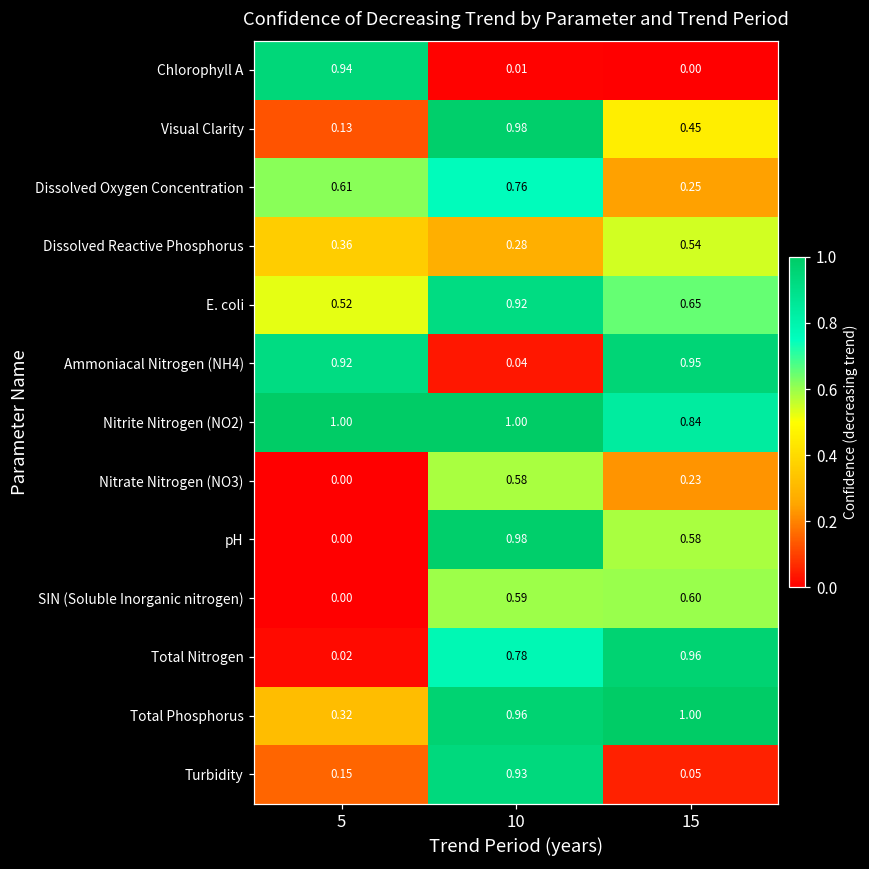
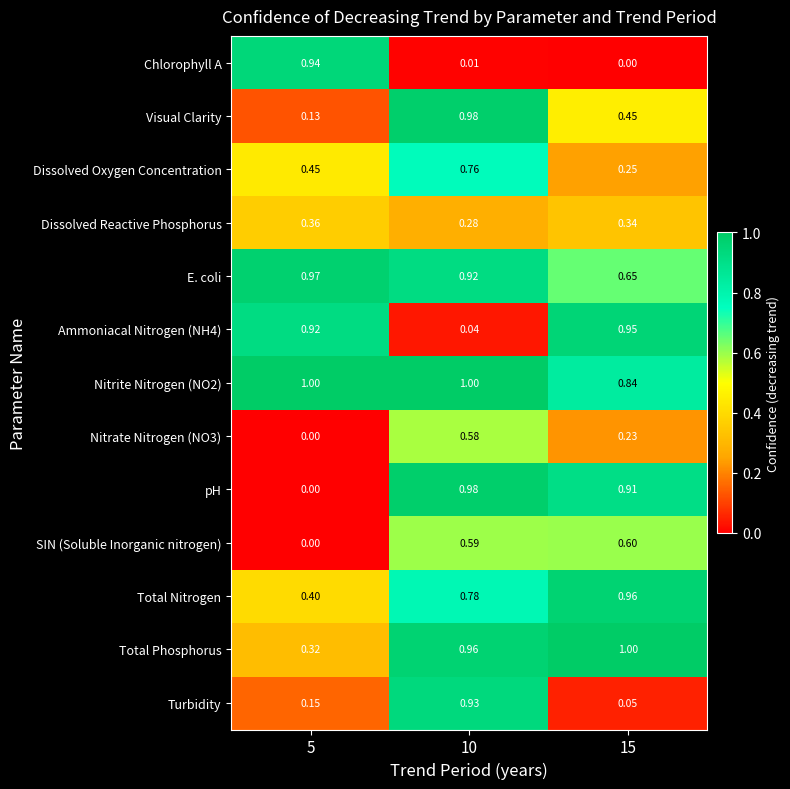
  {
    "Chlorophyll A": {
      "5": 0.94,
      "10": 0.01,
      "15": 0.00
    },
    "Visual Clarity": {
      "5": 0.13,
      "10": 0.98,
      "15": 0.45
    },
    "Dissolved Oxygen Concentration": {
-     "5": 0.61,
+     "5": 0.45,
      "10": 0.76,
      "15": 0.25
    },
    "Dissolved Reactive Phosphorus": {
      "5": 0.36,
      "10": 0.28,
-     "15": 0.54
+     "15": 0.34
    },
    "E. coli": {
-     "5": 0.52,
+     "5": 0.97,
      "10": 0.92,
      "15": 0.65
    },
    "Ammoniacal Nitrogen (NH4)": {
      "5": 0.92,
      "10": 0.04,
      "15": 0.95
    },
    "Nitrite Nitrogen (NO2)": {
      "5": 1.00,
      "10": 1.00,
      "15": 0.84
    },
    "Nitrate Nitrogen (NO3)": {
      "5": 0.00,
      "10": 0.58,
      "15": 0.23
    },
    "pH": {
      "5": 0.00,
      "10": 0.98,
-     "15": 0.58
+     "15": 0.91
    },
    "SIN (Soluble Inorganic nitrogen)": {
      "5": 0.00,
      "10": 0.59,
      "15": 0.60
    },
    "Total Nitrogen": {
-     "5": 0.02,
+     "5": 0.40,
      "10": 0.78,
      "15": 0.96
    },
    "Total Phosphorus": {
      "5": 0.32,
      "10": 0.96,
      "15": 1.00
    },
    "Turbidity": {
      "5": 0.15,
      "10": 0.93,
      "15": 0.05
    }
  }
